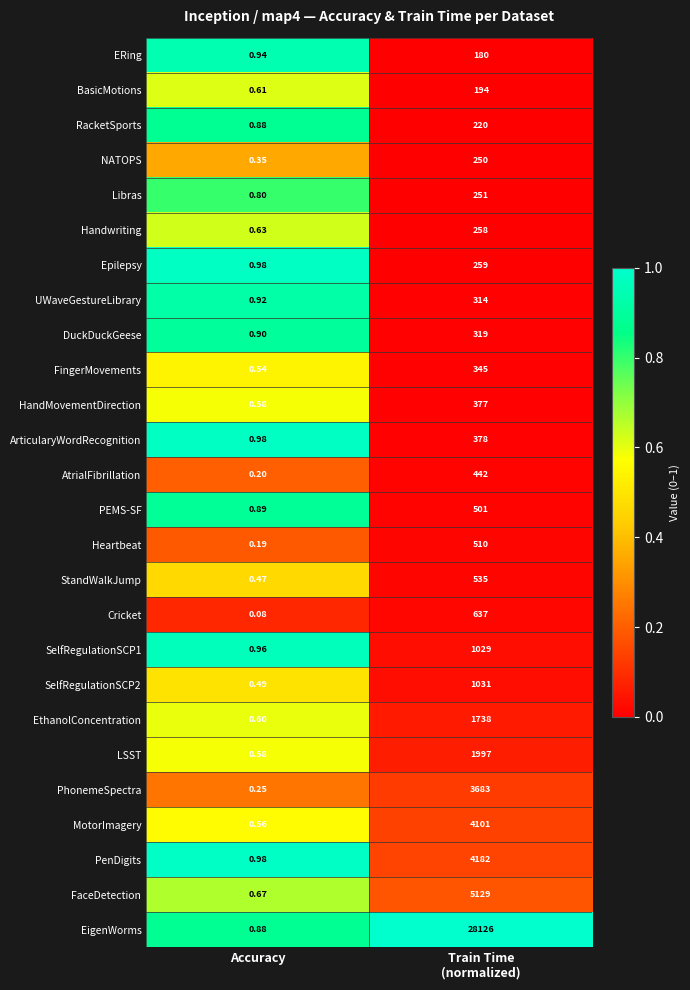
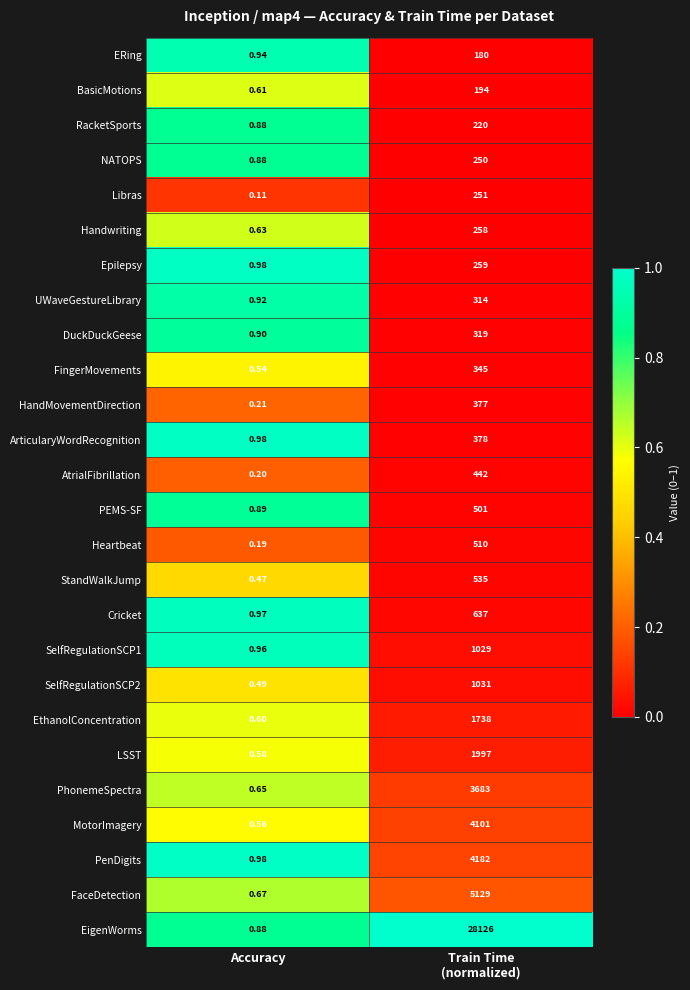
  {
    "ERing": {
      "Accuracy": 0.94,
      "Train Time (normalized)": 180
    },
    "BasicMotions": {
      "Accuracy": 0.61,
      "Train Time (normalized)": 194
    },
    "RacketSports": {
      "Accuracy": 0.88,
      "Train Time (normalized)": 220
    },
    "NATOPS": {
-     "Accuracy": 0.35,
+     "Accuracy": 0.88,
      "Train Time (normalized)": 250
    },
    "Libras": {
-     "Accuracy": 0.80,
+     "Accuracy": 0.11,
      "Train Time (normalized)": 251
    },
    "Handwriting": {
      "Accuracy": 0.63,
      "Train Time (normalized)": 258
    },
    "Epilepsy": {
      "Accuracy": 0.98,
      "Train Time (normalized)": 259
    },
    "UWaveGestureLibrary": {
      "Accuracy": 0.92,
      "Train Time (normalized)": 314
    },
    "DuckDuckGeese": {
      "Accuracy": 0.90,
      "Train Time (normalized)": 319
    },
    "FingerMovements": {
      "Accuracy": 0.54,
      "Train Time (normalized)": 345
    },
    "HandMovementDirection": {
-     "Accuracy": 0.58,
+     "Accuracy": 0.21,
      "Train Time (normalized)": 377
    },
    "ArticularyWordRecognition": {
      "Accuracy": 0.98,
      "Train Time (normalized)": 378
    },
    "AtrialFibrillation": {
      "Accuracy": 0.20,
      "Train Time (normalized)": 442
    },
    "PEMS-SF": {
      "Accuracy": 0.89,
      "Train Time (normalized)": 501
    },
    "Heartbeat": {
      "Accuracy": 0.19,
      "Train Time (normalized)": 510
    },
    "StandWalkJump": {
      "Accuracy": 0.47,
      "Train Time (normalized)": 535
    },
    "Cricket": {
-     "Accuracy": 0.08,
+     "Accuracy": 0.97,
      "Train Time (normalized)": 637
    },
    "SelfRegulationSCP1": {
      "Accuracy": 0.96,
      "Train Time (normalized)": 1029
    },
    "SelfRegulationSCP2": {
      "Accuracy": 0.49,
      "Train Time (normalized)": 1031
    },
    "EthanolConcentration": {
      "Accuracy": 0.60,
      "Train Time (normalized)": 1738
    },
    "LSST": {
      "Accuracy": 0.58,
      "Train Time (normalized)": 1997
    },
    "PhonemeSpectra": {
-     "Accuracy": 0.25,
+     "Accuracy": 0.65,
      "Train Time (normalized)": 3683
    },
    "MotorImagery": {
      "Accuracy": 0.56,
      "Train Time (normalized)": 4101
    },
    "PenDigits": {
      "Accuracy": 0.98,
      "Train Time (normalized)": 4182
    },
    "FaceDetection": {
      "Accuracy": 0.67,
      "Train Time (normalized)": 5129
    },
    "EigenWorms": {
      "Accuracy": 0.88,
      "Train Time (normalized)": 28126
    }
  }
